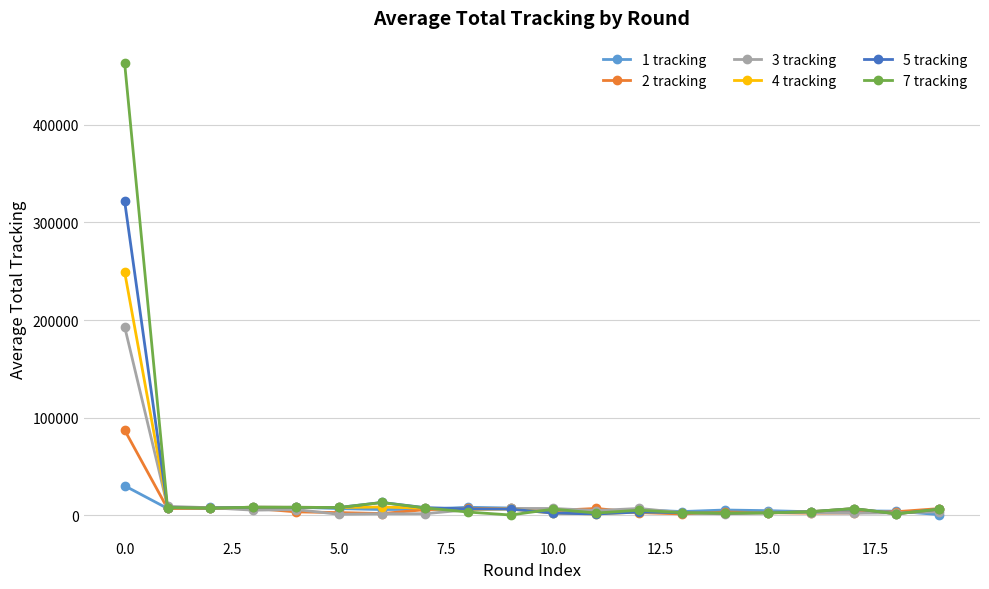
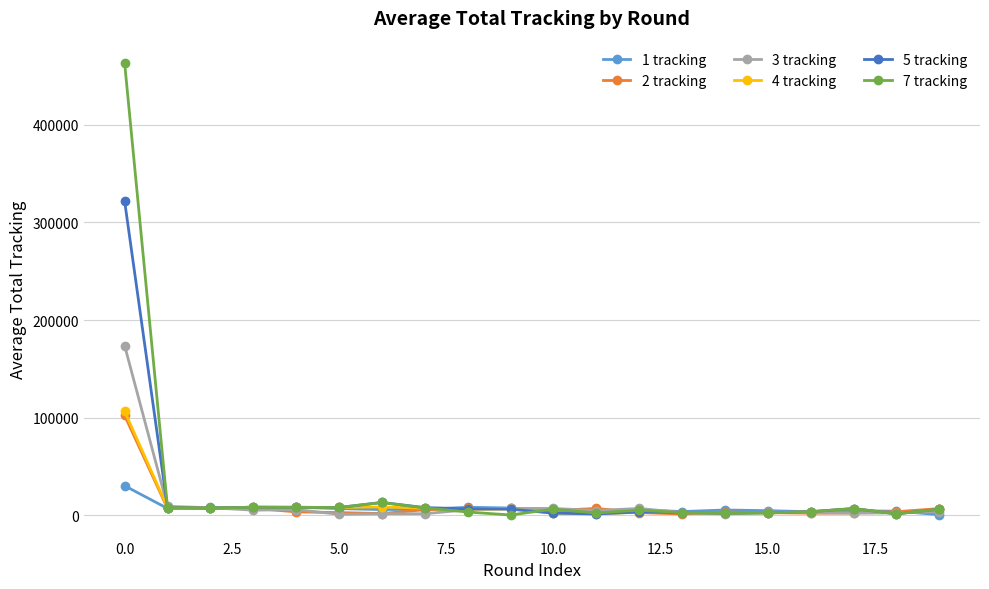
  {
    "2 tracking": {
-     "0.0": 90000
+     "0.0": 100000
    },
    "3 tracking": {
-     "0.0": 190000
+     "0.0": 170000
    },
    "4 tracking": {
-     "0.0": 250000
+     "0.0": 110000
    },
    "7 tracking": {
      "0.0": 460000
    }
  }
